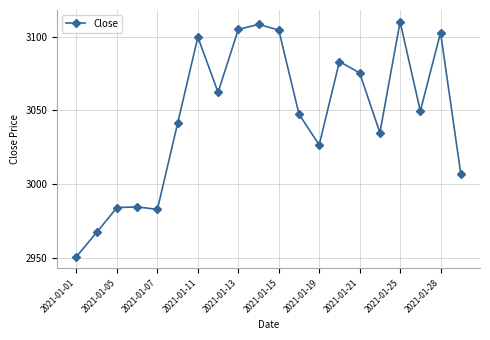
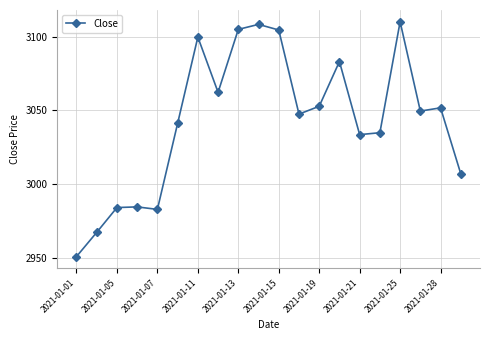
  {
    "2021-01-01": 2951,
    "2021-01-05": 2984,
    "2021-01-07": 2983,
    "2021-01-11": 3100,
    "2021-01-13": 3105,
    "2021-01-15": 3105,
-   "2021-01-19": 3027,
-   "2021-01-21": 3076,
+   "2021-01-19": 3053,
+   "2021-01-21": 3034,
    "2021-01-25": 3110,
-   "2021-01-28": 3103
+   "2021-01-28": 3052
  }
